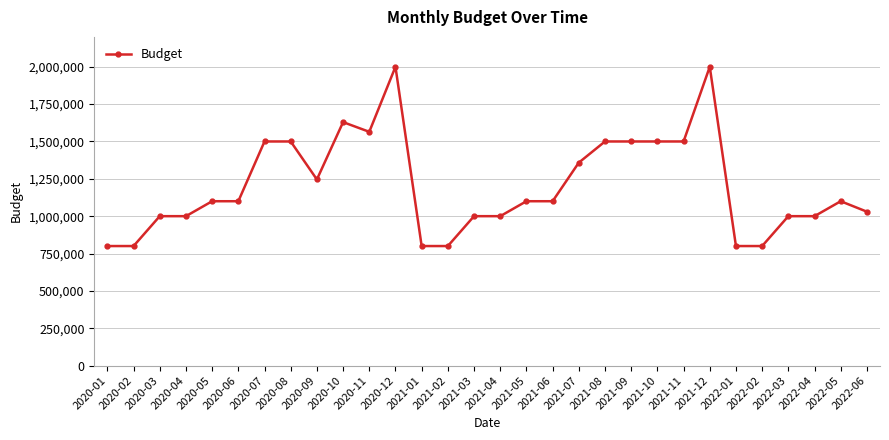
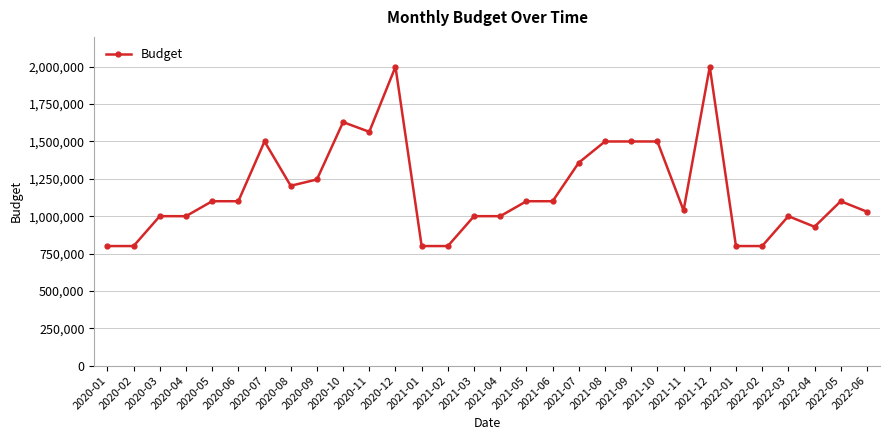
  {
    "2020-01": "800,000",
    "2020-02": "800,000",
    "2020-03": "1,000,000",
    "2020-04": "1,000,000",
    "2020-05": "1,100,000",
    "2020-06": "1,100,000",
    "2020-07": "1,500,000",
-   "2020-08": "1,500,000",
+   "2020-08": "1,200,000",
    "2020-09": "1,250,000",
    "2020-10": "1,630,000",
    "2020-11": "1,560,000",
    "2020-12": "2,000,000",
    "2021-01": "800,000",
    "2021-02": "800,000",
    "2021-03": "1,000,000",
    "2021-04": "1,000,000",
    "2021-05": "1,100,000",
    "2021-06": "1,100,000",
    "2021-07": "1,360,000",
    "2021-08": "1,500,000",
    "2021-09": "1,500,000",
    "2021-10": "1,500,000",
-   "2021-11": "1,500,000",
+   "2021-11": "1,040,000",
    "2021-12": "2,000,000",
    "2022-01": "800,000",
    "2022-02": "800,000",
    "2022-03": "1,000,000",
-   "2022-04": "1,000,000",
+   "2022-04": "930,000",
    "2022-05": "1,100,000",
    "2022-06": "1,030,000"
  }
